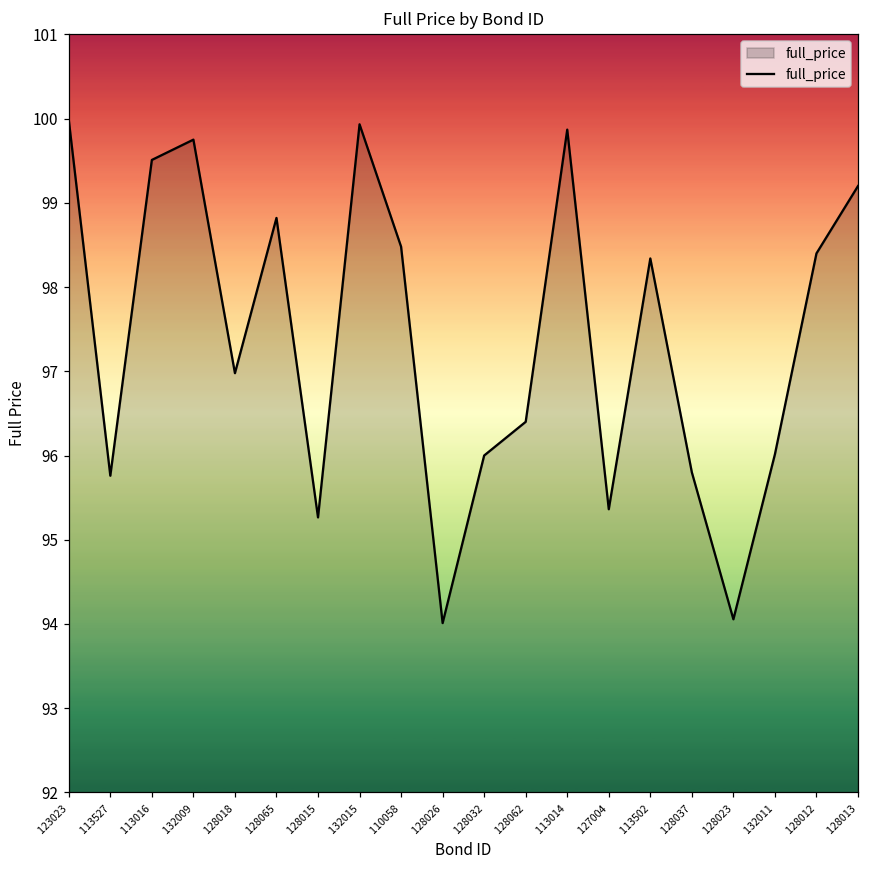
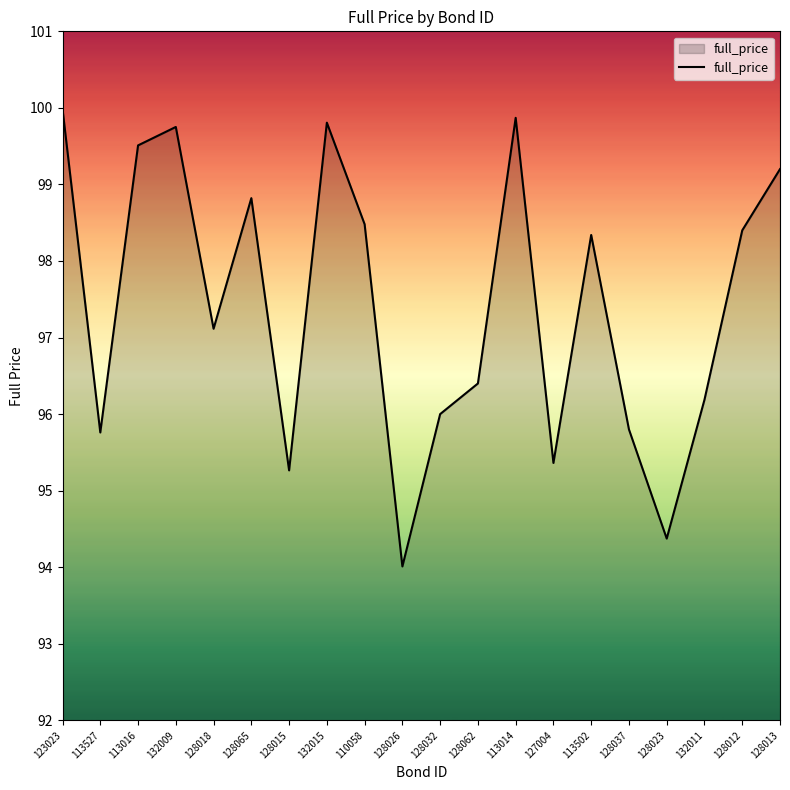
  {
    "123023": 100.0,
    "113527": 95.8,
    "113016": 99.5,
    "132009": 99.8,
-   "128018": 97.0,
+   "128018": 97.1,
    "128065": 98.8,
    "128015": 95.3,
-   "132015": 99.9,
+   "132015": 99.8,
    "110058": 98.5,
    "128026": 94.0,
    "128032": 96.0,
    "128062": 96.4,
    "113014": 99.9,
    "127004": 95.4,
    "113502": 98.3,
    "128037": 95.8,
-   "128023": 94.1,
-   "132011": 96.0,
+   "128023": 94.4,
+   "132011": 96.2,
    "128012": 98.4,
    "128013": 99.2
  }
